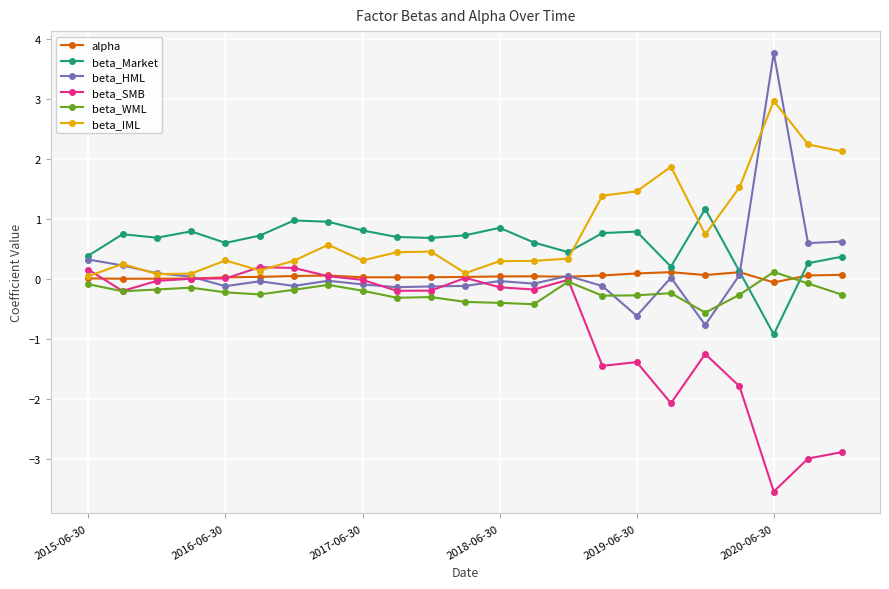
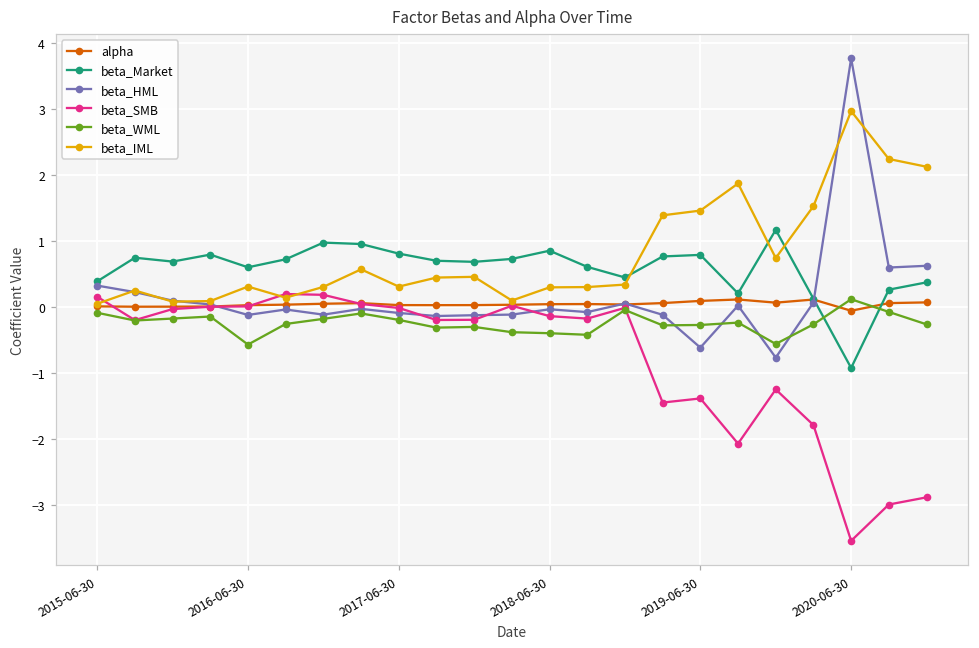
  {
    "alpha": {
      "2017-06-30": 0.0,
      "2018-06-30": 0.0,
      "2019-06-30": 0.1,
      "2020-06-30": -0.1
    },
    "beta_Market": {
      "2015-06-30": 0.4,
      "2016-06-30": 0.6,
      "2017-06-30": 0.8,
      "2018-06-30": 0.9,
      "2019-06-30": 0.8,
      "2020-06-30": -0.9
    },
    "beta_HML": {
      "2015-06-30": 0.3,
      "2016-06-30": -0.1,
      "2017-06-30": -0.1,
      "2018-06-30": 0.0,
      "2019-06-30": -0.6,
      "2020-06-30": 3.8
    },
    "beta_SMB": {
      "2015-06-30": 0.2,
      "2017-06-30": 0.0,
      "2018-06-30": -0.1,
      "2019-06-30": -1.4,
      "2020-06-30": -3.5
    },
    "beta_WML": {
      "2015-06-30": -0.1,
-     "2016-06-30": -0.2,
+     "2016-06-30": -0.6,
      "2017-06-30": -0.2,
      "2018-06-30": -0.4,
      "2019-06-30": -0.3,
      "2020-06-30": 0.1
    },
    "beta_IML": {
      "2016-06-30": 0.3,
      "2017-06-30": 0.3,
      "2018-06-30": 0.3,
      "2019-06-30": 1.5,
      "2020-06-30": 3.0
    }
  }
